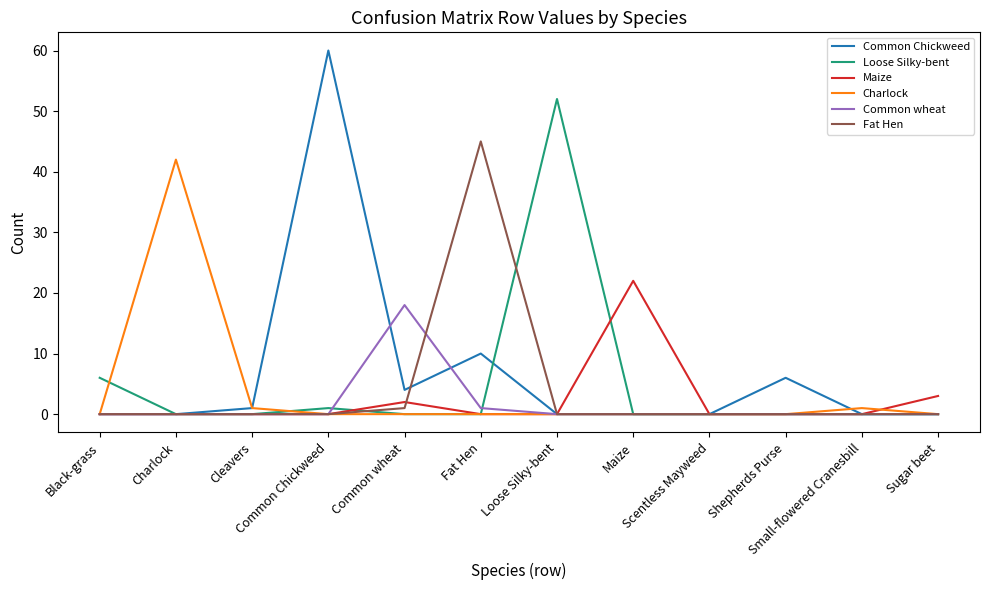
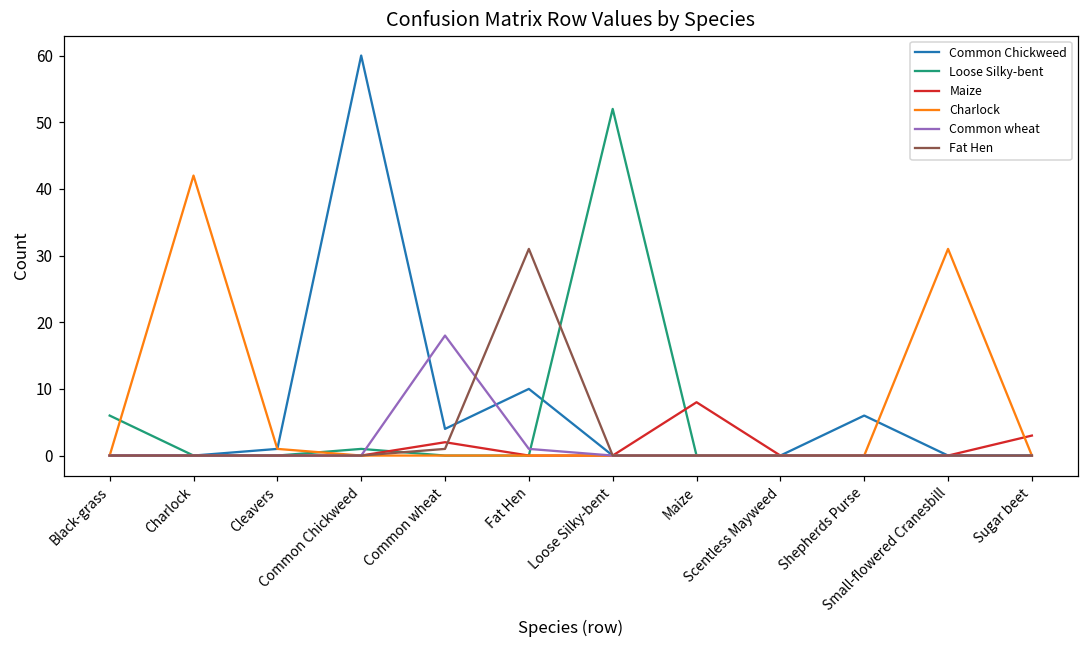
  {
    "Common Chickweed": {
      "Common Chickweed": 60,
      "Common wheat": 4,
      "Fat Hen": 10,
      "Shepherds Purse": 6
    },
    "Loose Silky-bent": {
      "Black-grass": 6,
      "Common Chickweed": 1,
      "Loose Silky-bent": 52
    },
    "Maize": {
      "Common wheat": 2,
-     "Maize": 22,
+     "Maize": 8,
      "Sugar beet": 3
    },
    "Charlock": {
      "Charlock": 42,
-     "Small-flowered Cranesbill": 1
+     "Small-flowered Cranesbill": 31
    },
    "Common wheat": {
      "Common wheat": 18,
      "Fat Hen": 1
    },
    "Fat Hen": {
      "Common wheat": 1,
-     "Fat Hen": 45
+     "Fat Hen": 31
    }
  }
